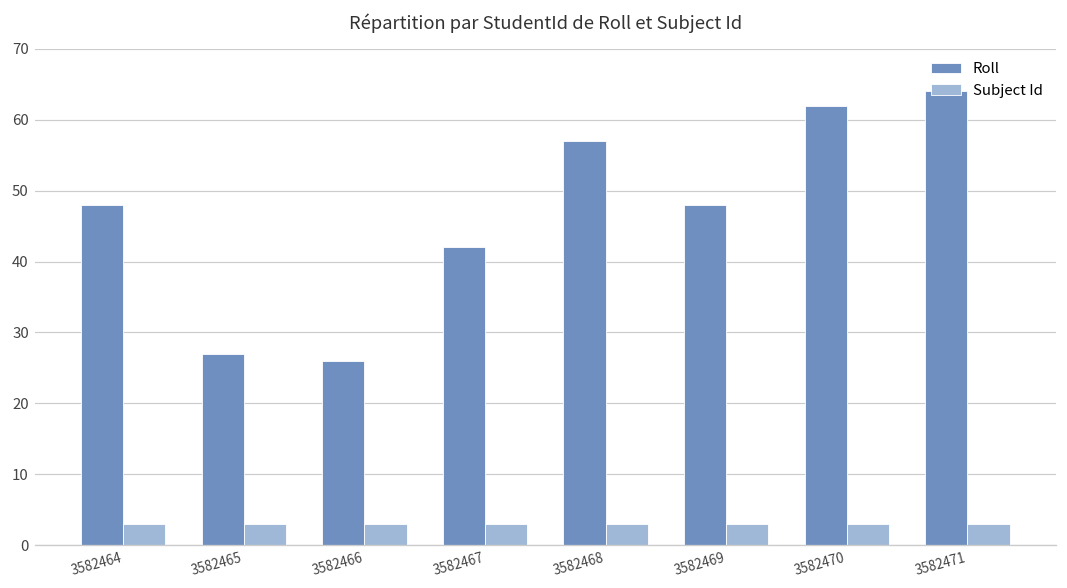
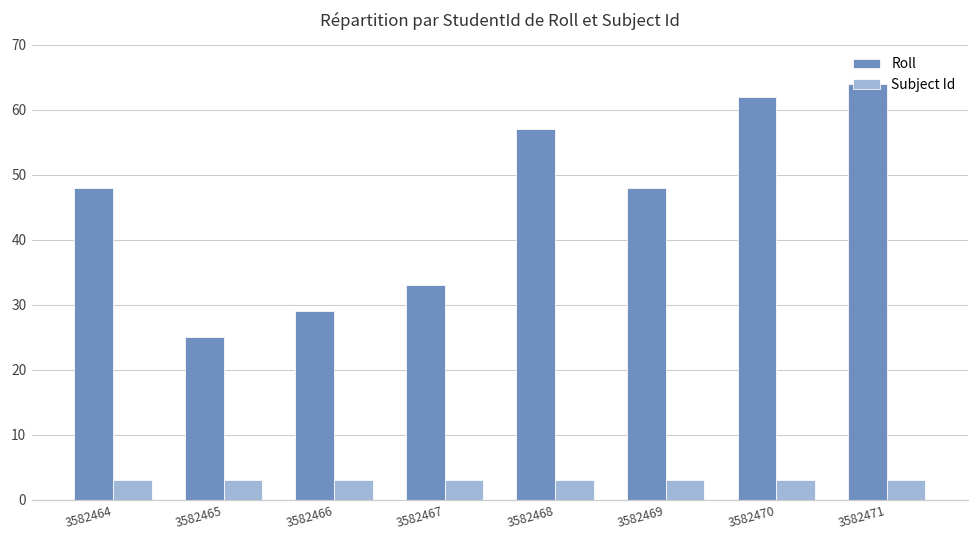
  {
    "Roll": {
      "3582464": 48,
-     "3582465": 27,
-     "3582466": 26,
-     "3582467": 42,
+     "3582465": 25,
+     "3582466": 29,
+     "3582467": 33,
      "3582468": 57,
      "3582469": 48,
      "3582470": 62,
      "3582471": 64
    },
    "Subject Id": {
      "3582464": 3,
      "3582465": 3,
      "3582466": 3,
      "3582467": 3,
      "3582468": 3,
      "3582469": 3,
      "3582470": 3,
      "3582471": 3
    }
  }
